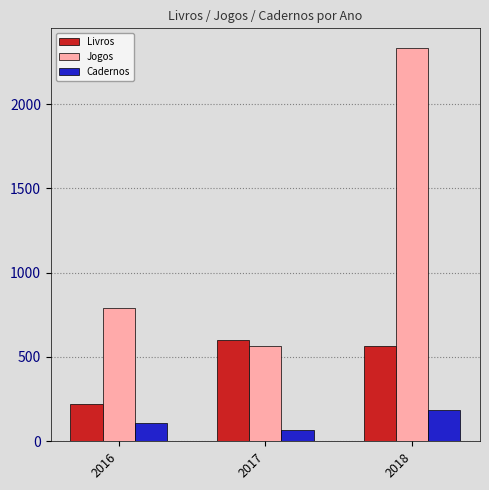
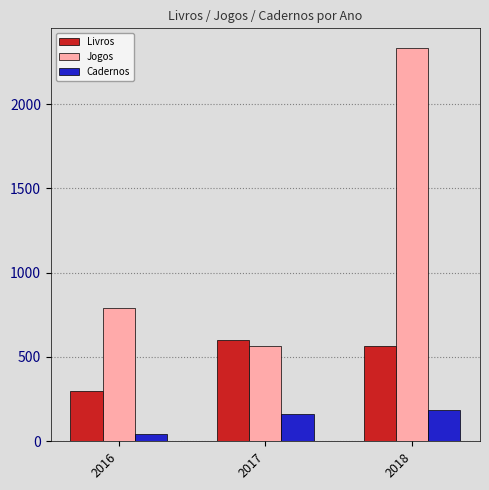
  {
    "Livros": {
-     "2016": 220,
+     "2016": 300,
      "2017": 600,
      "2018": 560
    },
    "Jogos": {
      "2016": 790,
      "2017": 570,
      "2018": 2330
    },
    "Cadernos": {
-     "2016": 110,
-     "2017": 70,
+     "2016": 40,
+     "2017": 160,
      "2018": 180
    }
  }
